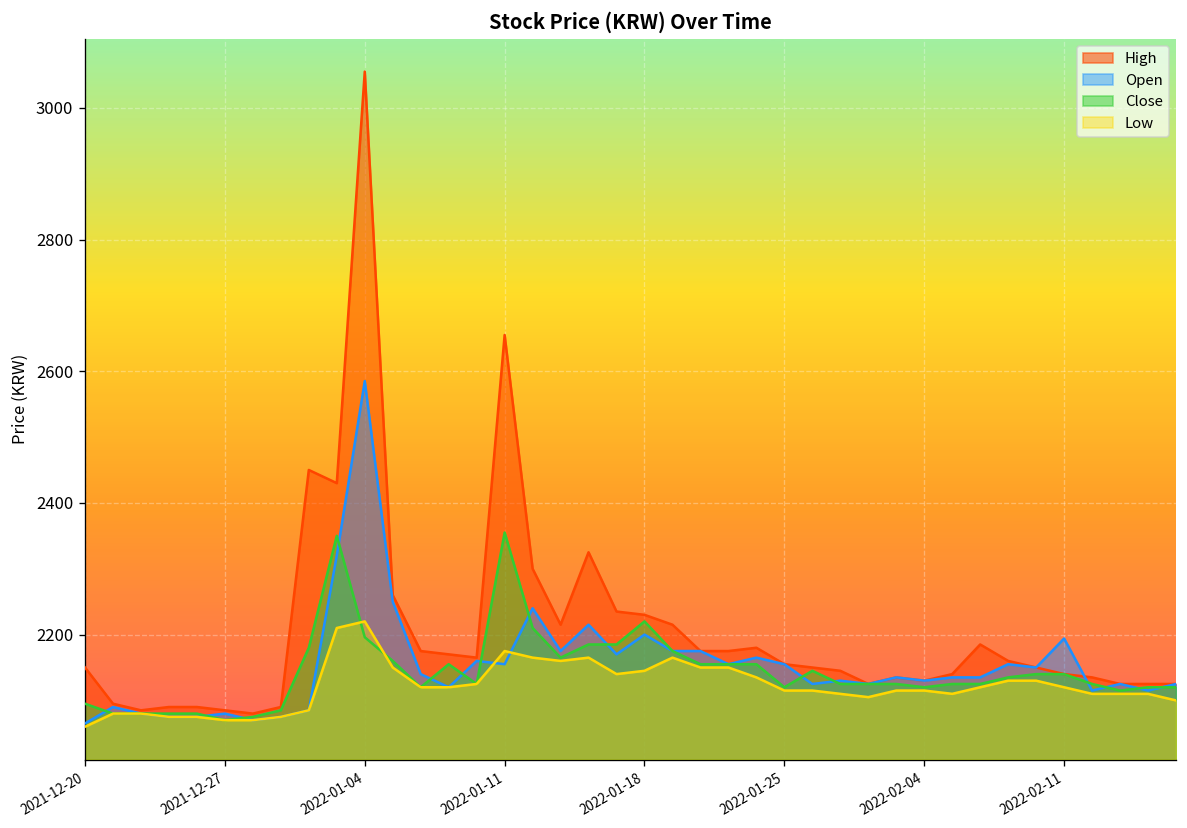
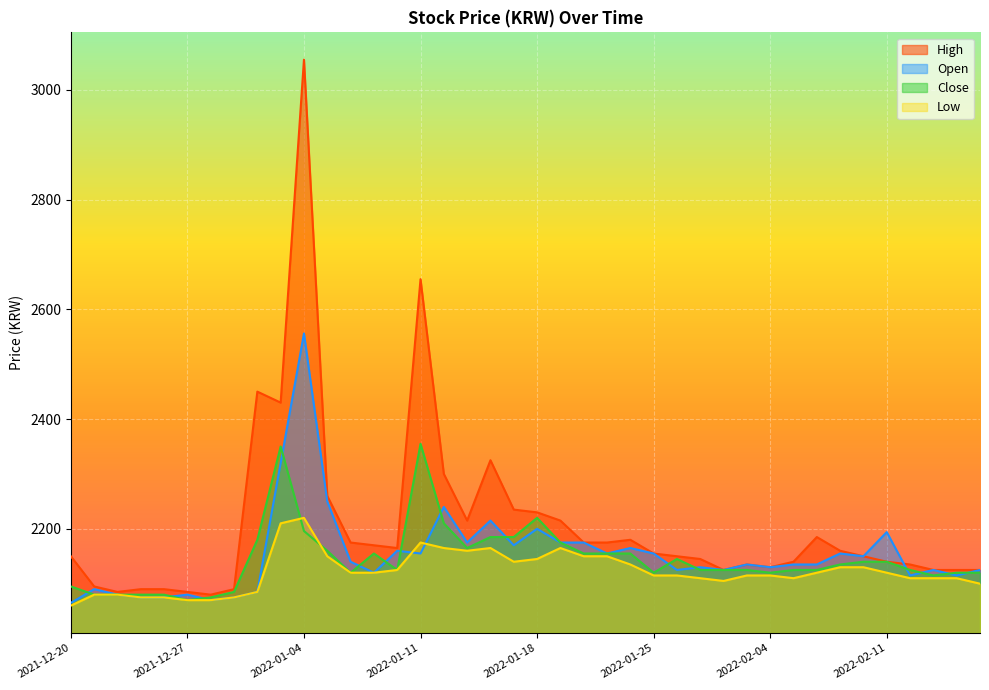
  {
    "High": {
      "2021-12-20": 2150,
      "2021-12-27": 2090,
      "2022-01-04": 3060,
      "2022-01-11": 2660,
      "2022-01-18": 2230
    },
    "Open": {
      "2021-12-20": 2070,
      "2021-12-27": 2080,
-     "2022-01-04": 2590,
+     "2022-01-04": 2560,
      "2022-01-11": 2160,
      "2022-01-18": 2200,
      "2022-02-11": 2190
    },
    "Close": {
      "2021-12-20": 2100,
      "2022-01-04": 2200,
      "2022-01-11": 2360,
      "2022-01-18": 2220,
      "2022-01-25": 2120,
      "2022-02-04": 2120
    },
    "Low": {
      "2021-12-20": 2060,
      "2022-01-04": 2220,
      "2022-01-11": 2180,
      "2022-01-18": 2150,
      "2022-01-25": 2120,
      "2022-02-04": 2120,
      "2022-02-11": 2120
    }
  }
